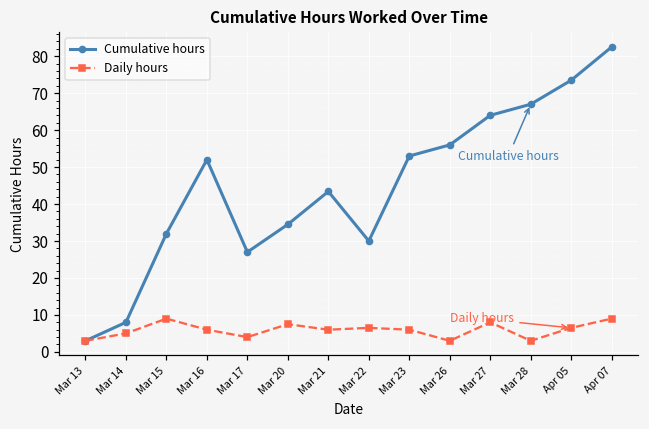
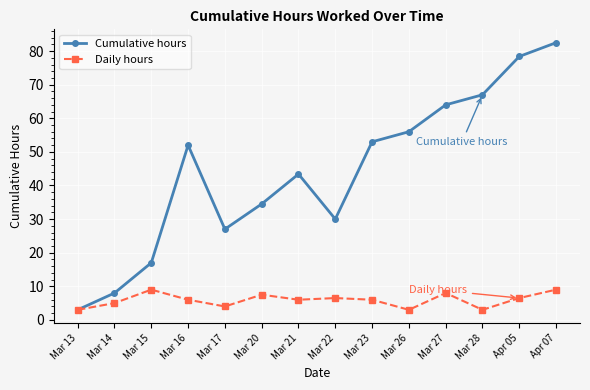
  {
    "Cumulative hours": {
      "Mar 14": 8,
-     "Mar 15": 32,
+     "Mar 15": 17,
      "Mar 16": 52,
      "Mar 17": 27,
      "Mar 20": 35,
      "Mar 21": 43,
      "Mar 22": 30,
      "Mar 23": 53,
      "Mar 26": 56,
      "Mar 27": 64,
      "Mar 28": 67,
-     "Apr 05": 74,
+     "Apr 05": 78,
      "Apr 07": 83
    },
    "Daily hours": {
      "Mar 14": 5,
      "Mar 15": 9,
      "Mar 16": 6,
      "Mar 17": 4,
      "Mar 20": 8,
      "Mar 21": 6,
      "Mar 22": 7,
      "Mar 23": 6,
      "Mar 26": 3,
      "Mar 27": 8,
      "Mar 28": 3,
      "Apr 05": 7,
      "Apr 07": 9
    }
  }
